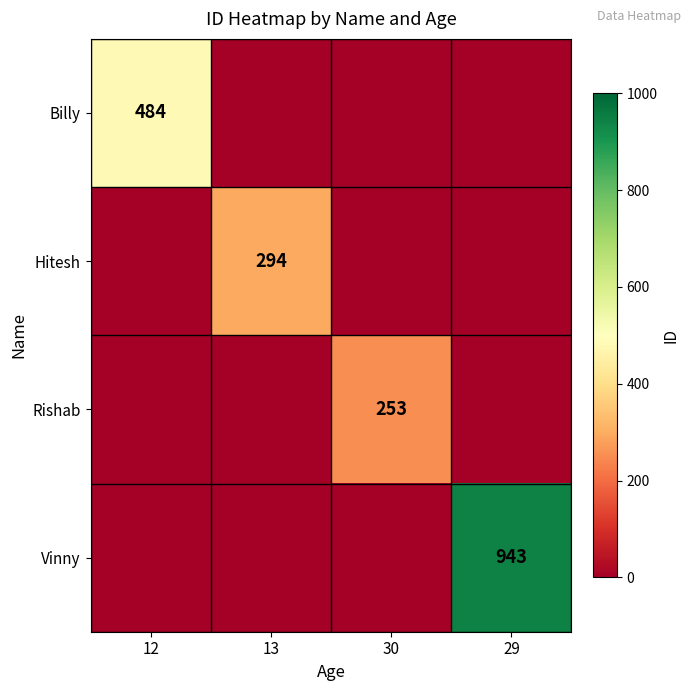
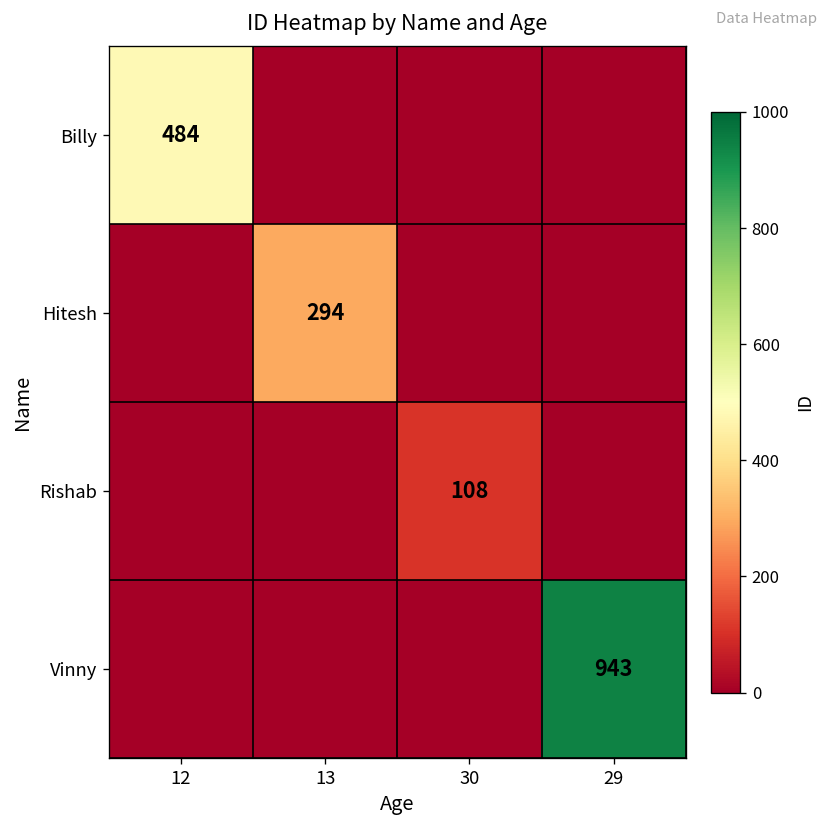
  {
    "Billy": {
      "12": 484
    },
    "Hitesh": {
      "13": 294
    },
    "Rishab": {
-     "30": 253
+     "30": 108
    },
    "Vinny": {
      "29": 943
    }
  }
